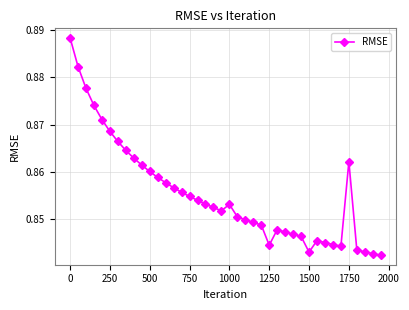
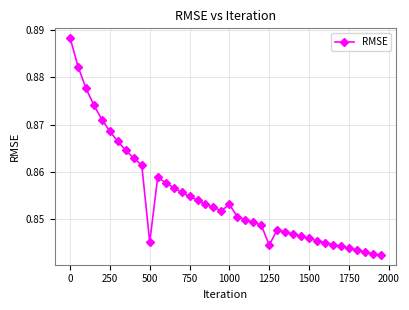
  {
    "0": 0.888,
    "250": 0.869,
-   "500": 0.860,
+   "500": 0.845,
    "750": 0.855,
    "1000": 0.853,
    "1250": 0.844,
-   "1500": 0.843,
-   "1750": 0.862
+   "1500": 0.846,
+   "1750": 0.844
  }
